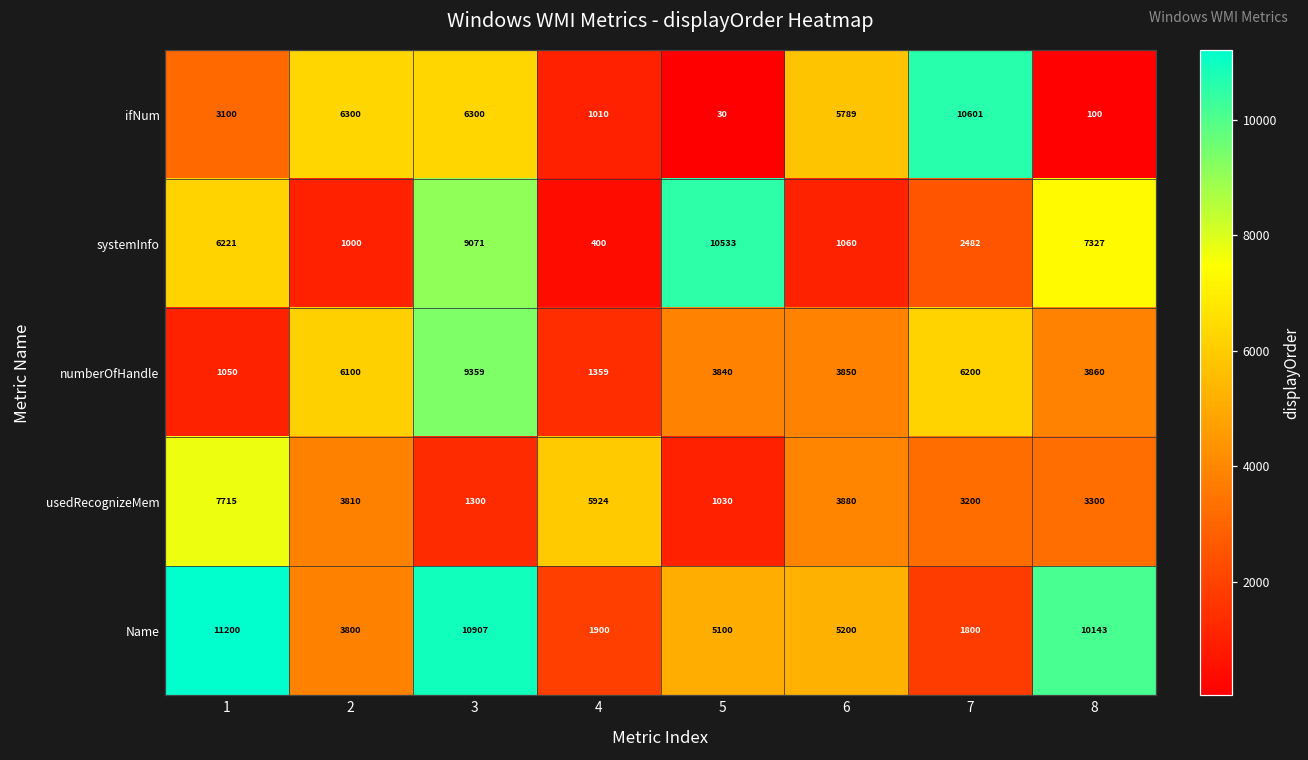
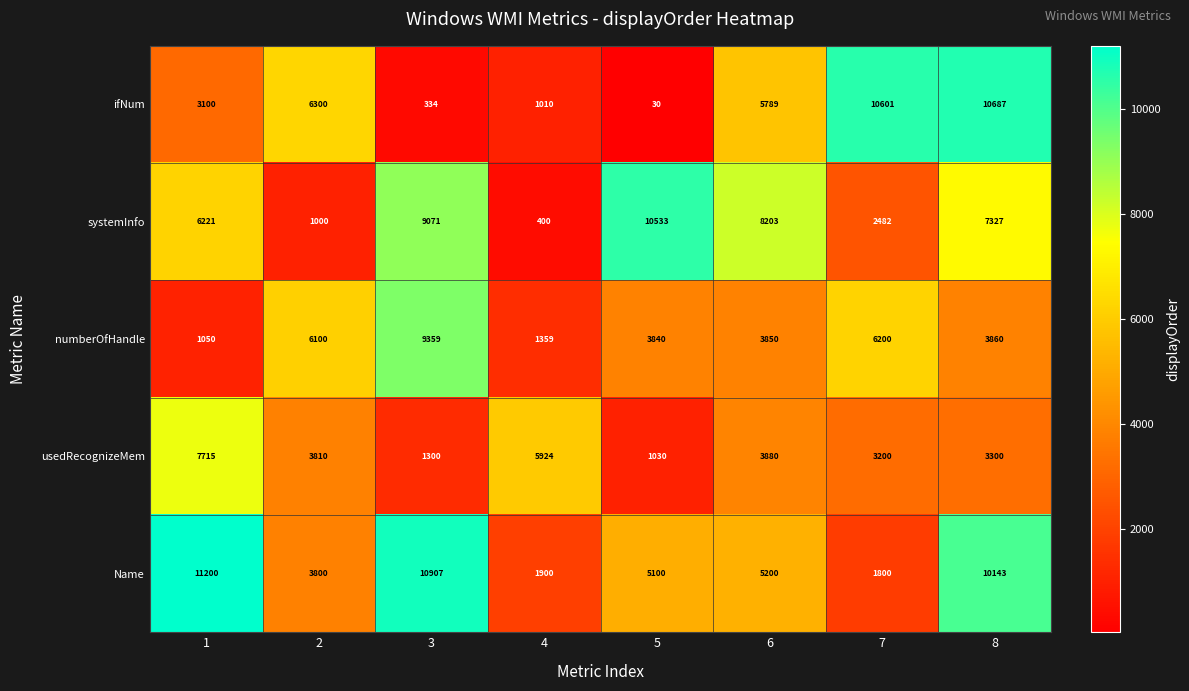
  {
    "ifNum": {
      "1": 3100,
      "2": 6300,
-     "3": 6300,
+     "3": 334,
      "4": 1010,
      "5": 30,
      "6": 5789,
      "7": 10601,
-     "8": 100
+     "8": 10687
    },
    "systemInfo": {
      "1": 6221,
      "2": 1000,
      "3": 9071,
      "4": 400,
      "5": 10533,
-     "6": 1060,
+     "6": 8203,
      "7": 2482,
      "8": 7327
    },
    "numberOfHandle": {
      "1": 1050,
      "2": 6100,
      "3": 9359,
      "4": 1359,
      "5": 3840,
      "6": 3850,
      "7": 6200,
      "8": 3860
    },
    "usedRecognizeMem": {
      "1": 7715,
      "2": 3810,
      "3": 1300,
      "4": 5924,
      "5": 1030,
      "6": 3880,
      "7": 3200,
      "8": 3300
    },
    "Name": {
      "1": 11200,
      "2": 3800,
      "3": 10907,
      "4": 1900,
      "5": 5100,
      "6": 5200,
      "7": 1800,
      "8": 10143
    }
  }
